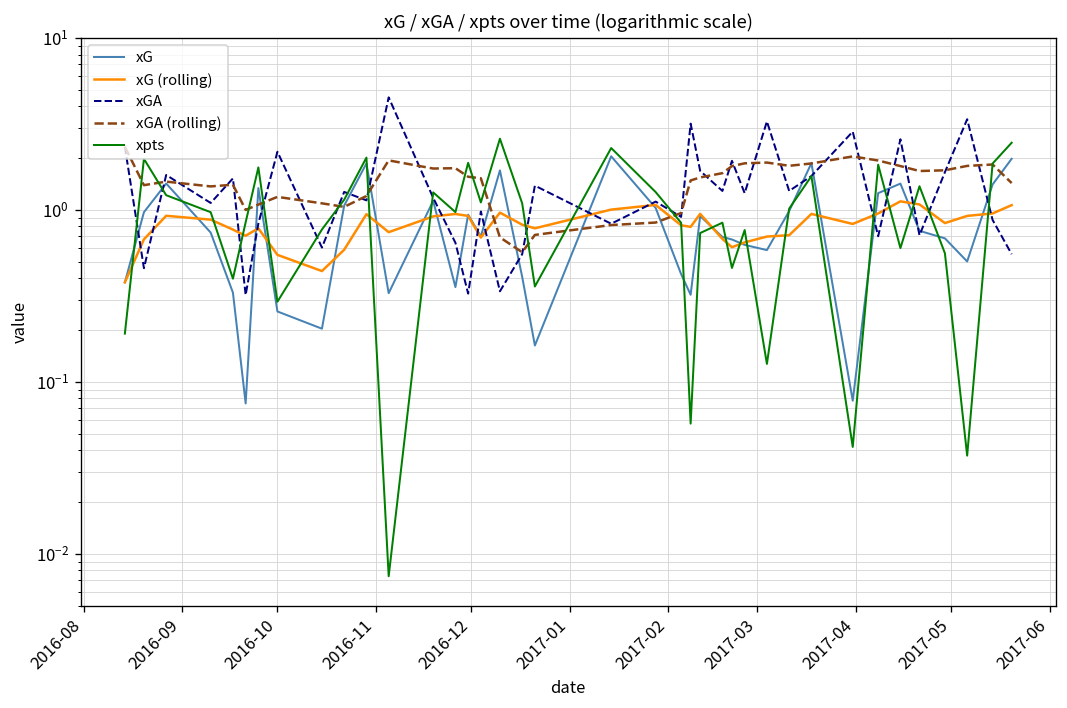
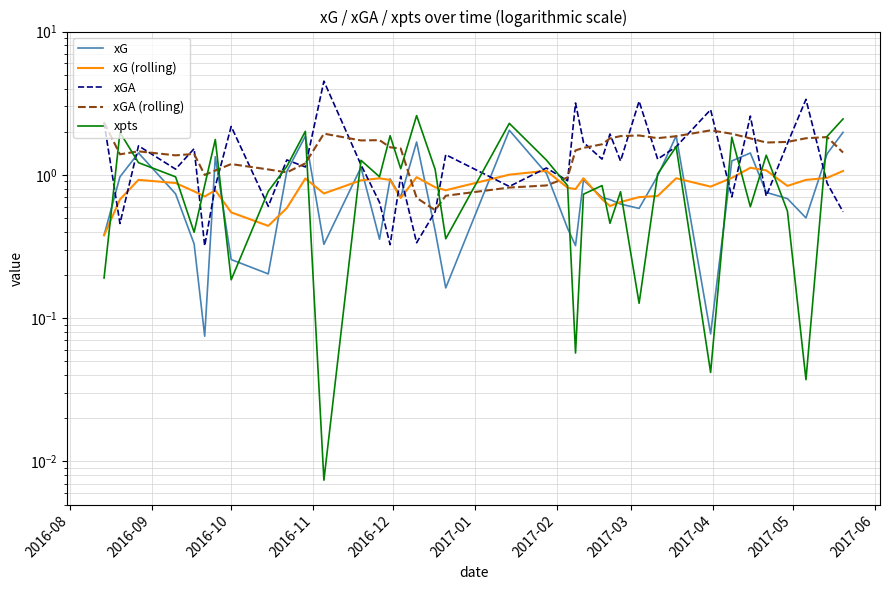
  {
    "xG": {
      "2016-10": 0.26
    },
    "xG (rolling)": {
      "2016-10": 0.55
    },
    "xGA": {
      "2016-10": 2.2
    },
    "xGA (rolling)": {
      "2016-10": 1.2
    },
    "xpts": {
-     "2016-10": 0.29
+     "2016-10": 0.19
    }
  }
